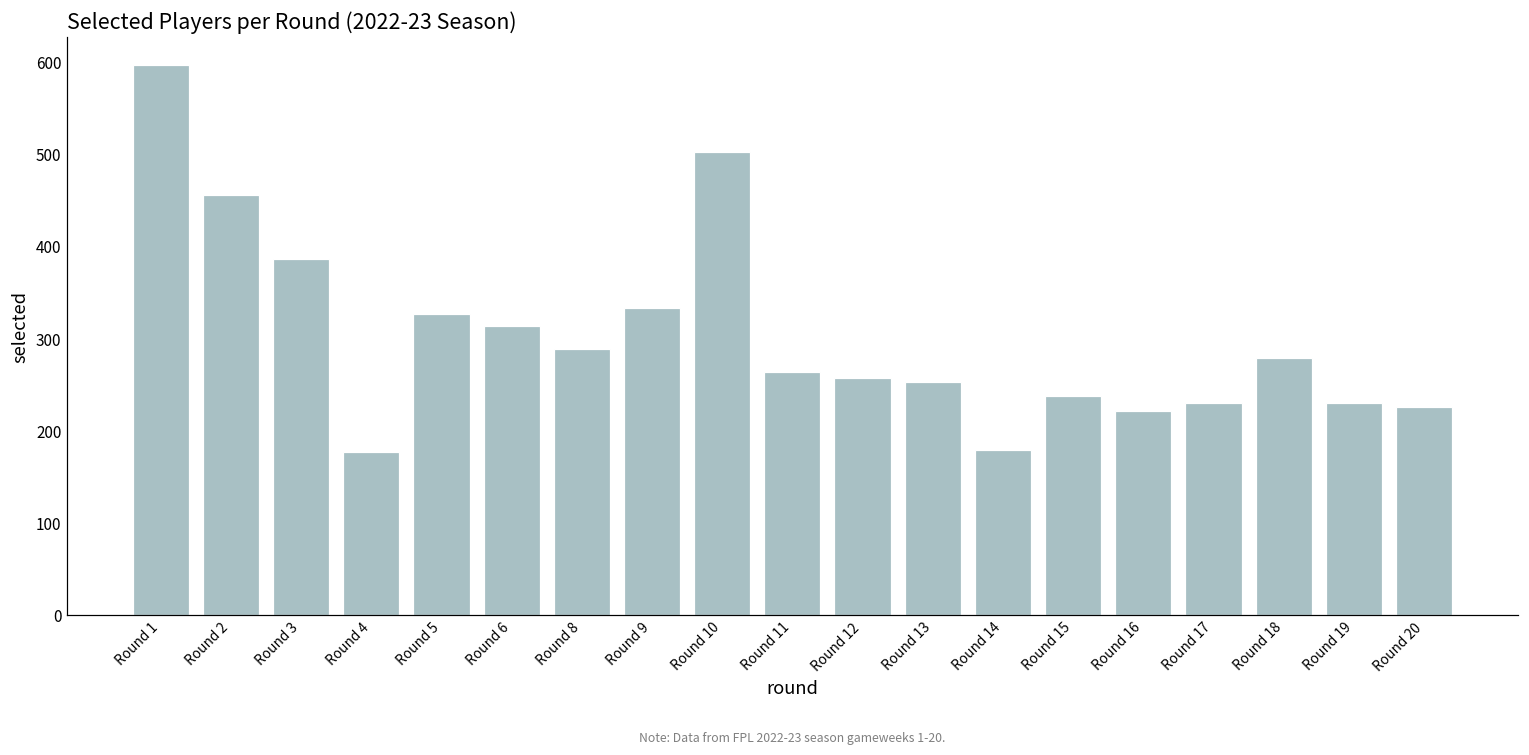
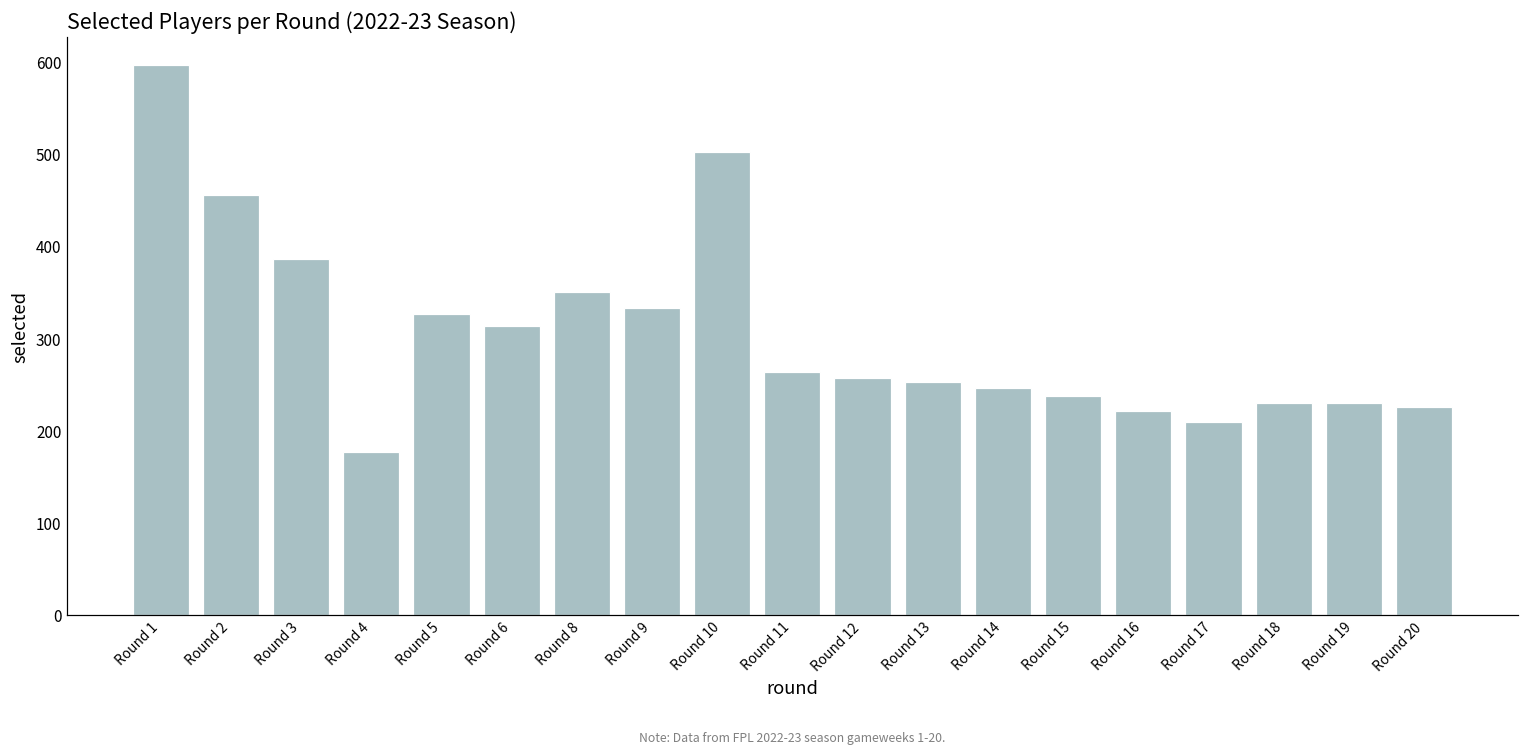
  {
    "Round 1": 600,
    "Round 2": 460,
    "Round 3": 390,
    "Round 4": 180,
    "Round 5": 330,
    "Round 6": 310,
-   "Round 8": 290,
+   "Round 8": 350,
    "Round 9": 330,
    "Round 10": 500,
    "Round 11": 260,
    "Round 12": 260,
    "Round 13": 250,
-   "Round 14": 180,
+   "Round 14": 250,
    "Round 15": 240,
    "Round 16": 220,
-   "Round 17": 230,
-   "Round 18": 280,
+   "Round 17": 210,
+   "Round 18": 230,
    "Round 19": 230,
    "Round 20": 230
  }
